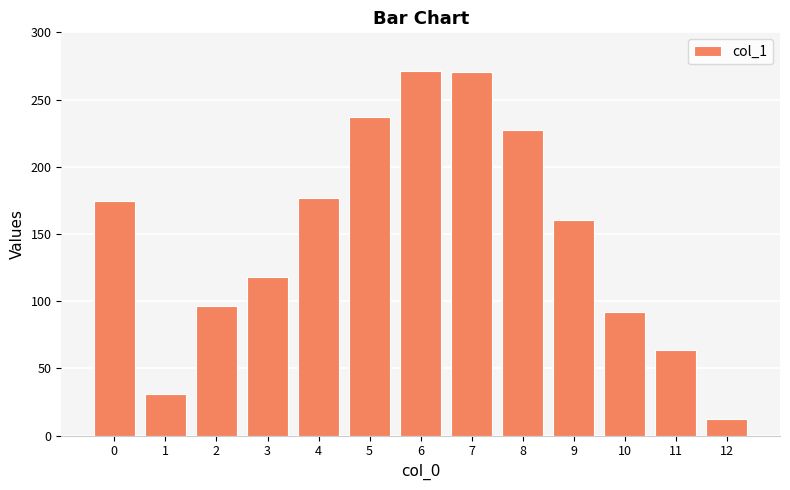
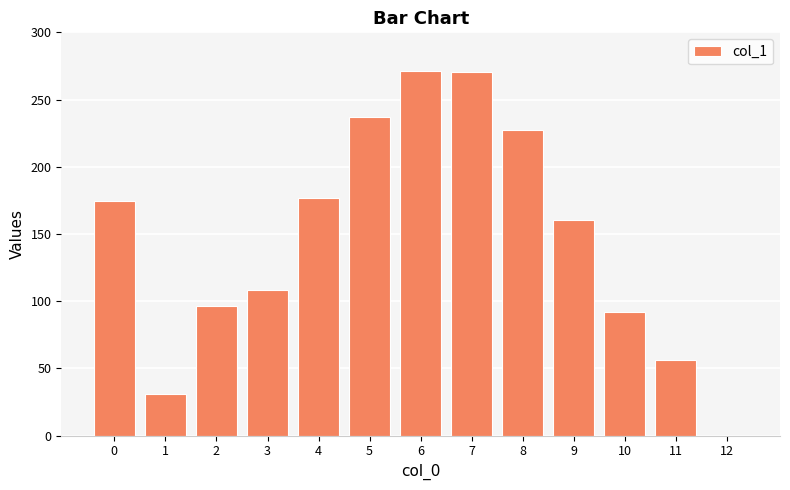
  {
    "0": 175,
    "1": 31,
    "2": 96,
-   "3": 118,
+   "3": 108,
    "4": 177,
    "5": 237,
    "6": 271,
    "7": 270,
    "8": 227,
    "9": 160,
    "10": 92,
-   "11": 64,
-   "12": 13
+   "11": 56,
+   "12": 0
  }
